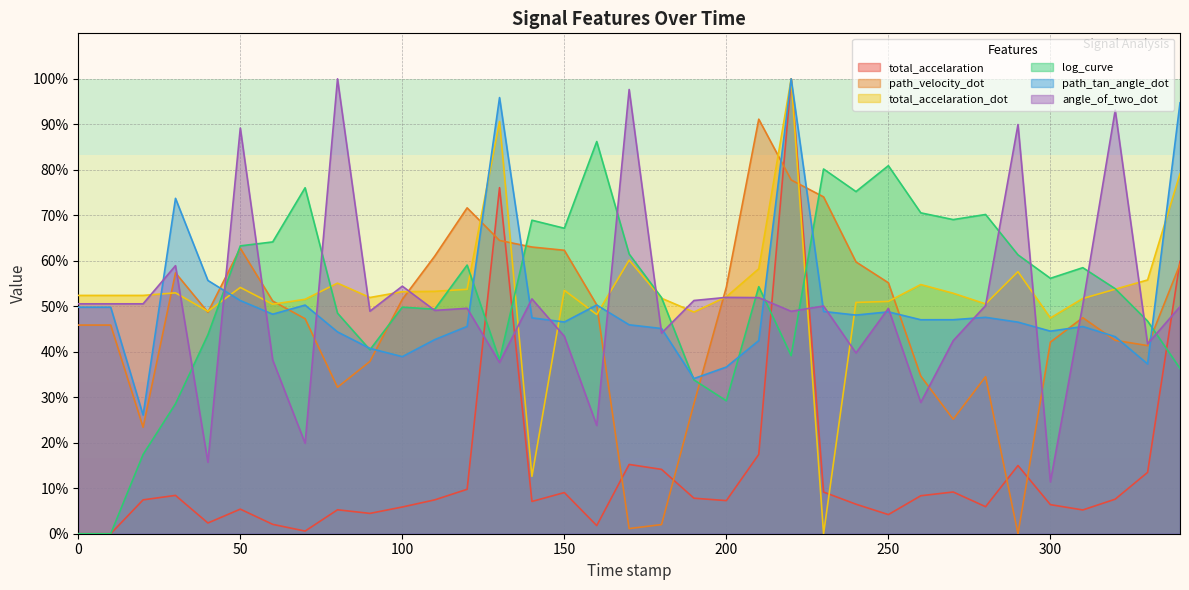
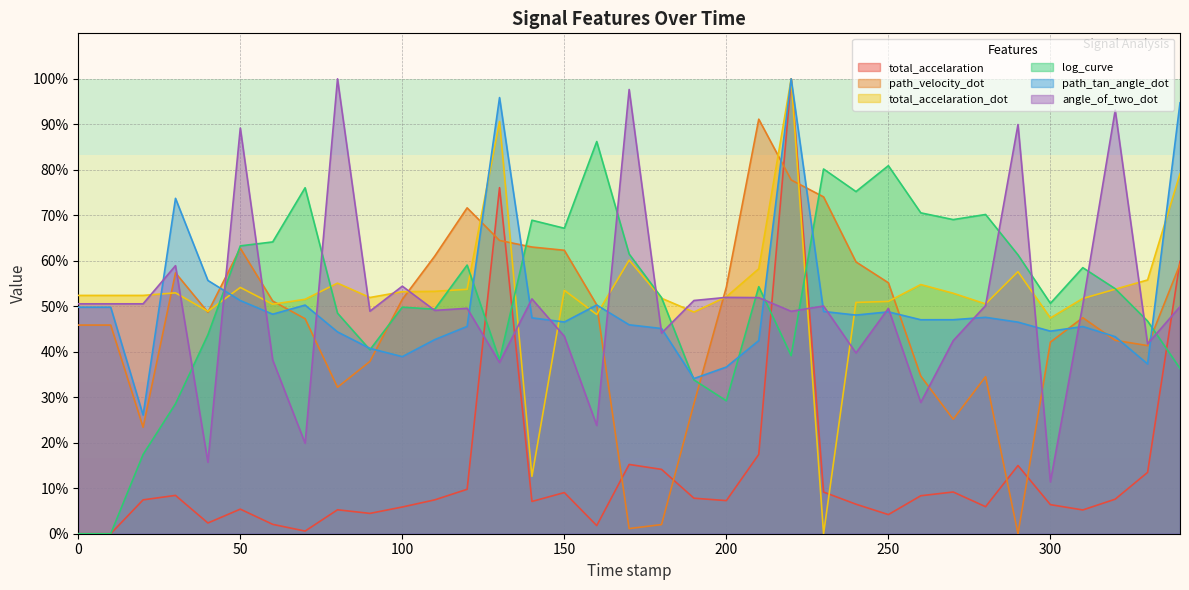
  {
    "log_curve": {
      "100": "50%",
      "150": "67%",
      "200": "29%",
      "250": "81%",
-     "300": "56%"
+     "300": "51%"
    },
    "path_tan_angle_dot": {
      "0": "50%",
      "50": "51%",
      "100": "39%",
      "150": "47%",
      "200": "37%",
      "250": "49%",
      "300": "45%"
    },
    "angle_of_two_dot": {
      "0": "51%",
      "50": "89%",
      "100": "54%",
      "150": "43%",
      "250": "50%",
      "300": "11%"
    }
  }
